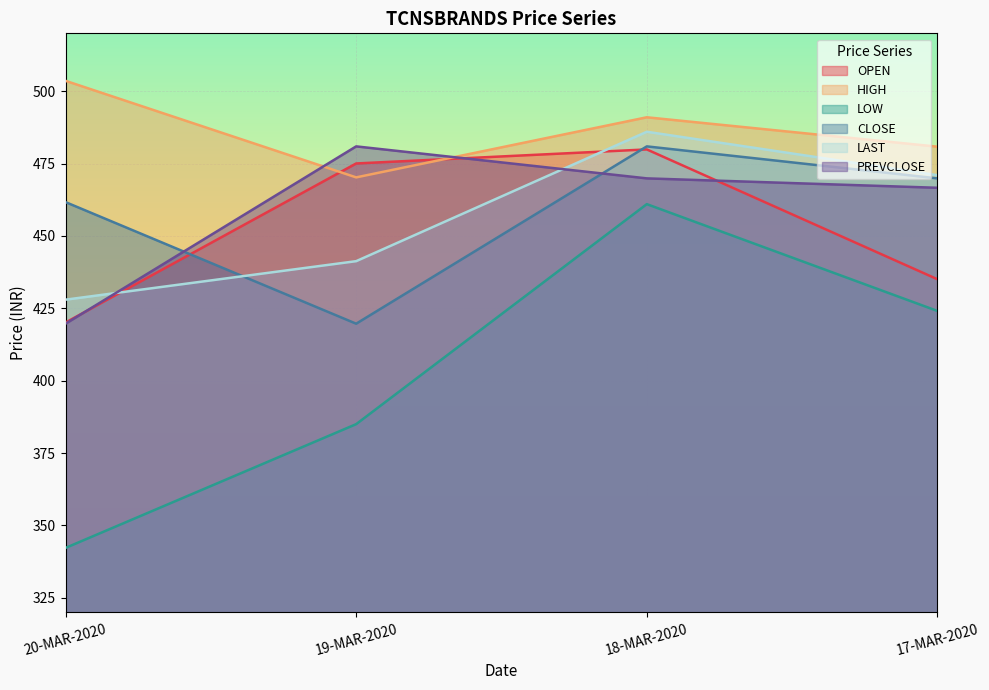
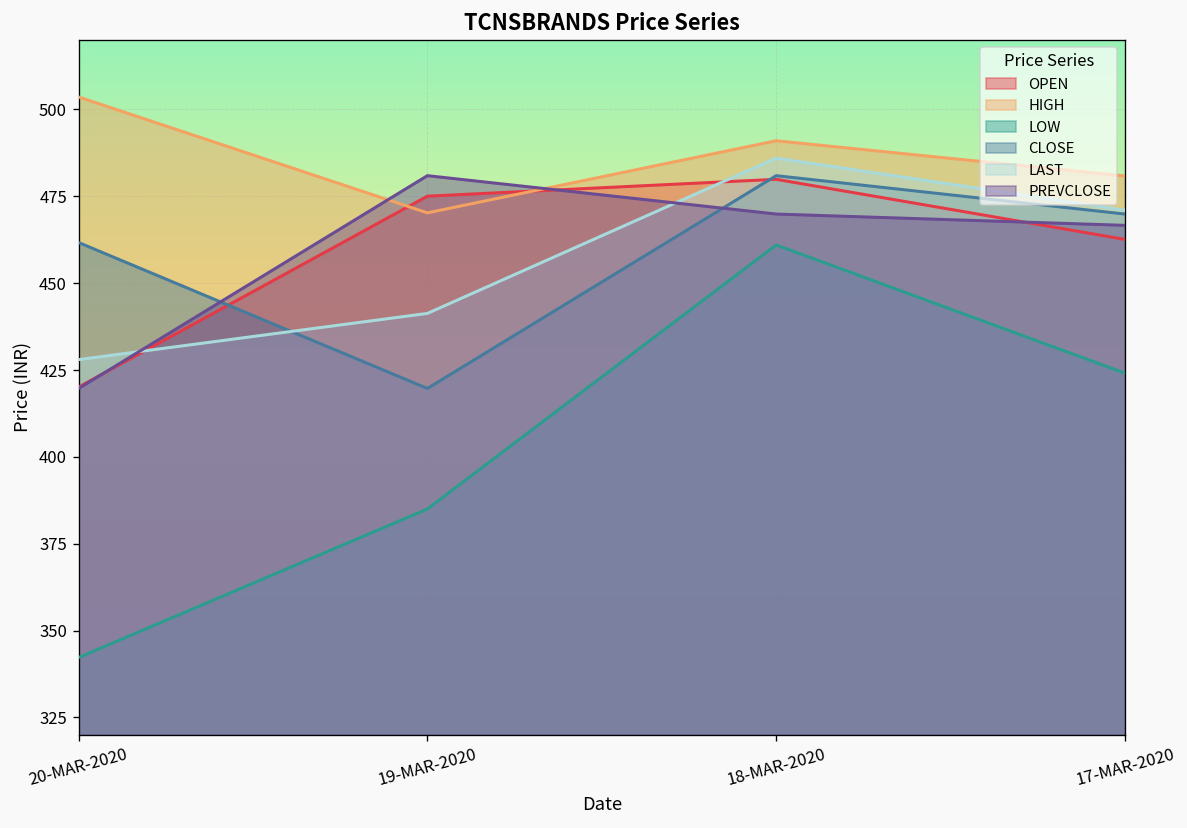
  {
    "OPEN": {
      "19-MAR-2020": 475,
      "18-MAR-2020": 480,
-     "17-MAR-2020": 435
+     "17-MAR-2020": 463
    },
    "HIGH": {
      "20-MAR-2020": 504,
      "19-MAR-2020": 470,
      "18-MAR-2020": 491,
      "17-MAR-2020": 481
    },
    "LAST": {
      "20-MAR-2020": 428,
      "19-MAR-2020": 441,
      "18-MAR-2020": 486,
      "17-MAR-2020": 471
    }
  }
